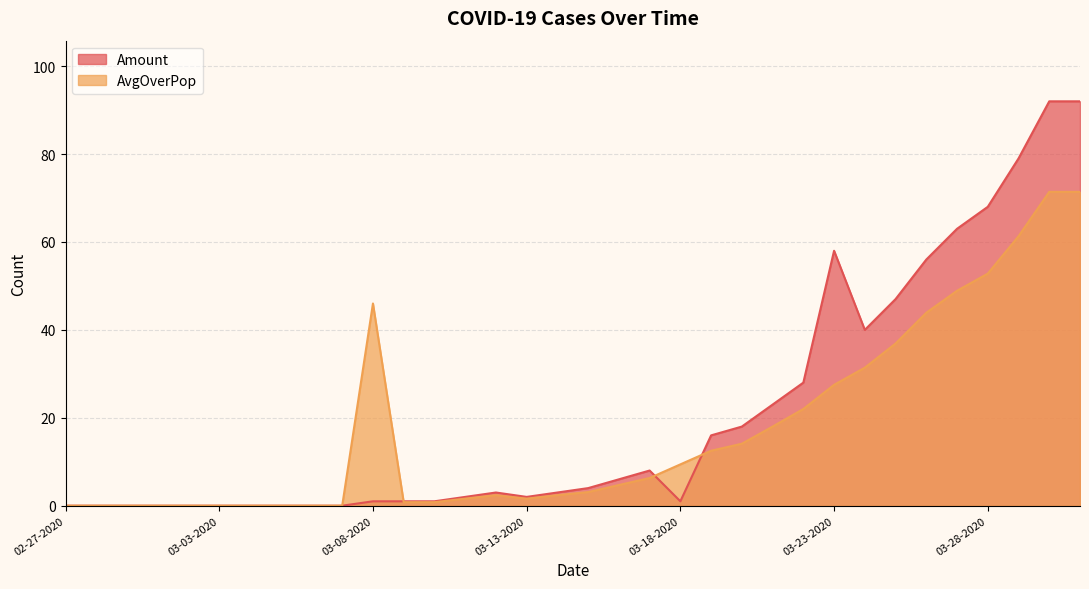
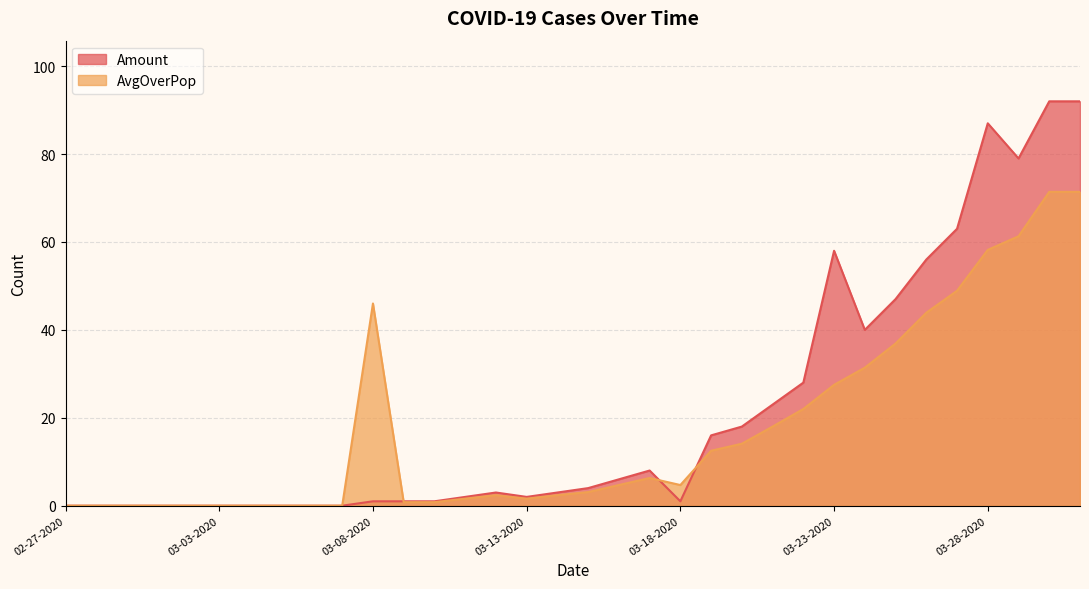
  {
    "Amount": {
      "03-08-2020": 1,
      "03-18-2020": 1,
      "03-23-2020": 58,
-     "03-28-2020": 68
+     "03-28-2020": 87
    },
    "AvgOverPop": {
      "03-08-2020": 46,
-     "03-18-2020": 9,
+     "03-18-2020": 5,
      "03-23-2020": 28,
-     "03-28-2020": 53
+     "03-28-2020": 58
    }
  }
